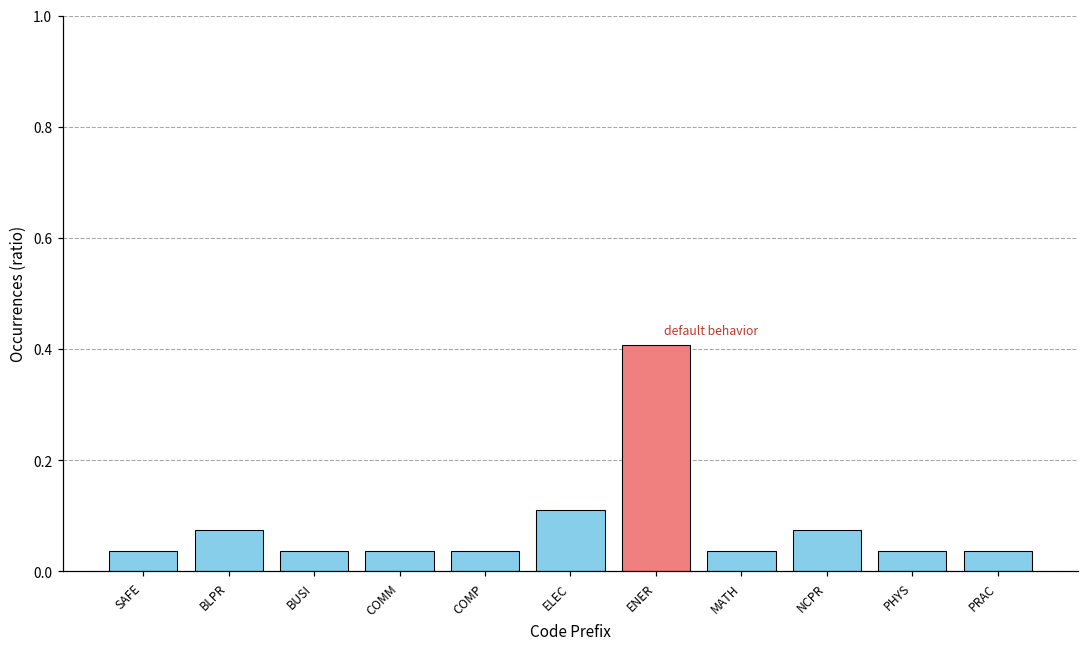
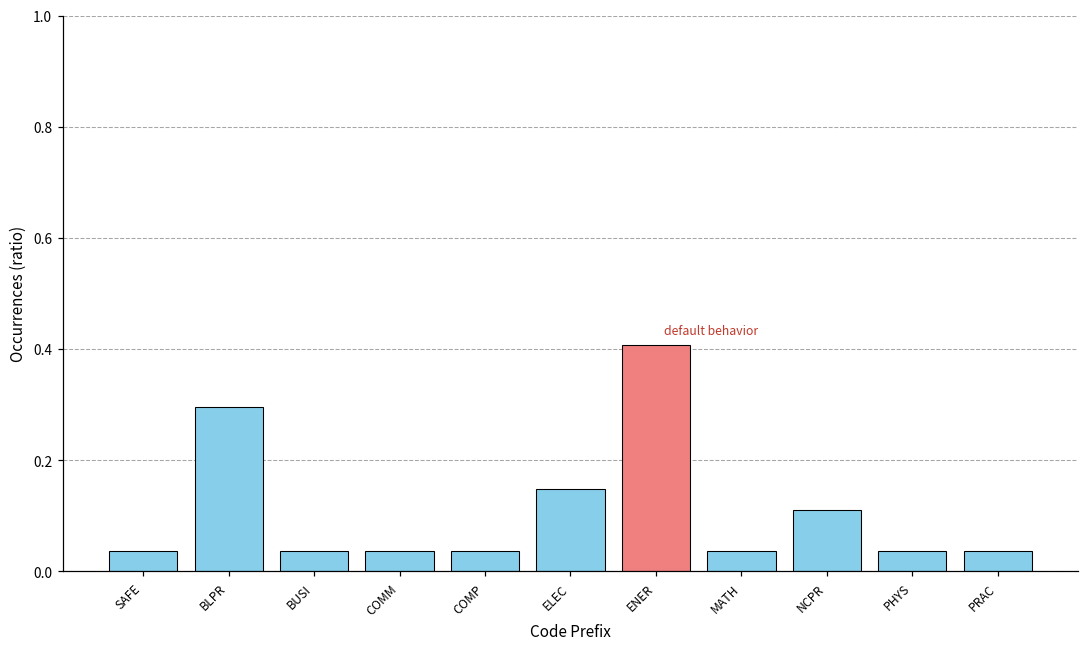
  {
    "SAFE": 0.04,
-   "BLPR": 0.07,
+   "BLPR": 0.30,
    "BUSI": 0.04,
    "COMM": 0.04,
    "COMP": 0.04,
-   "ELEC": 0.11,
+   "ELEC": 0.15,
    "ENER": 0.41,
    "MATH": 0.04,
-   "NCPR": 0.07,
+   "NCPR": 0.11,
    "PHYS": 0.04,
    "PRAC": 0.04
  }
